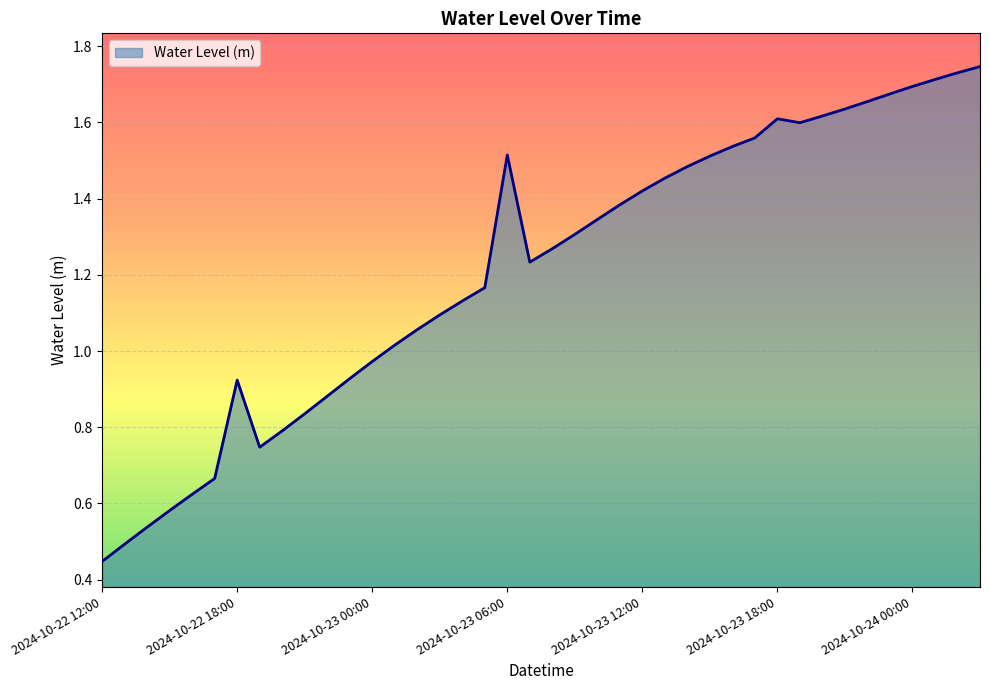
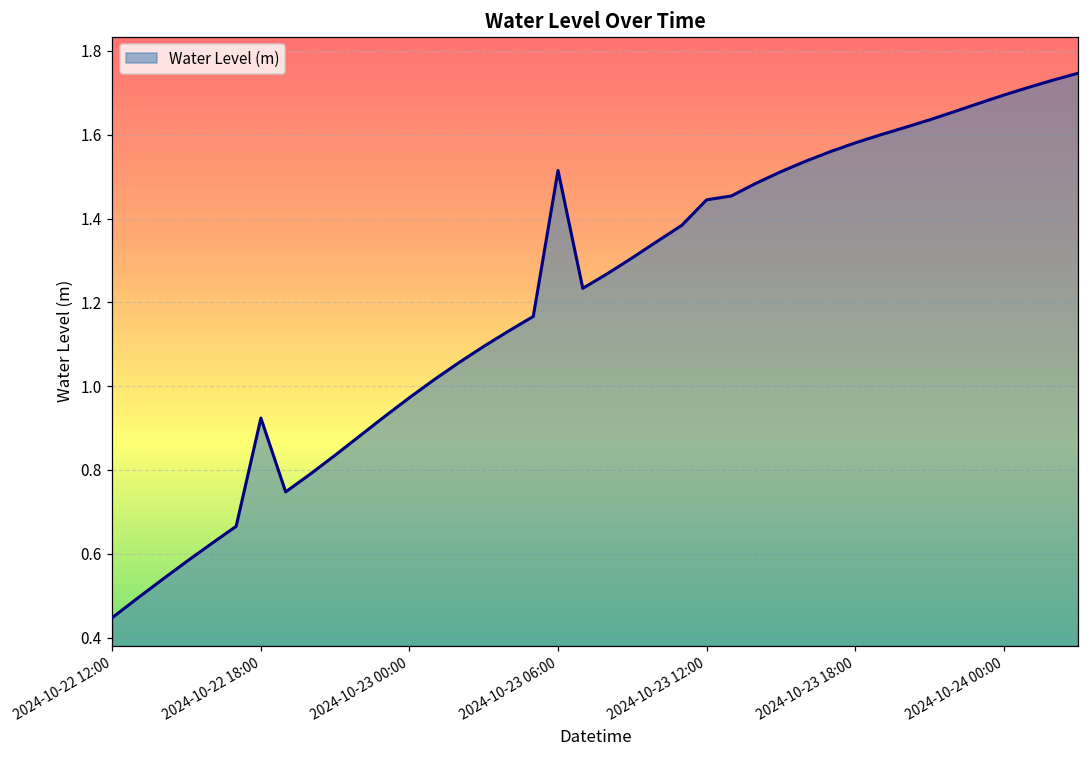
  {
    "2024-10-22 12:00": 0.45,
    "2024-10-22 18:00": 0.92,
    "2024-10-23 00:00": 0.97,
    "2024-10-23 06:00": 1.51,
-   "2024-10-23 12:00": 1.42,
-   "2024-10-23 18:00": 1.61,
+   "2024-10-23 12:00": 1.44,
+   "2024-10-23 18:00": 1.58,
    "2024-10-24 00:00": 1.69
  }
